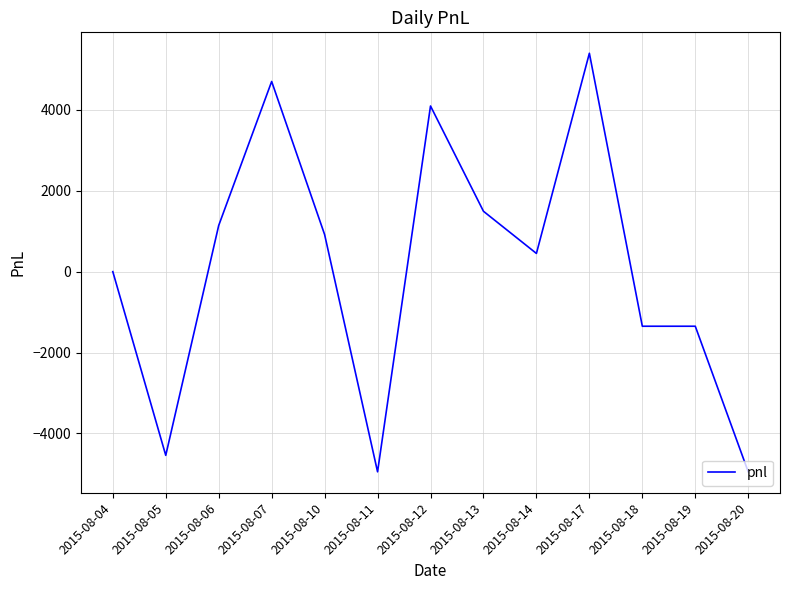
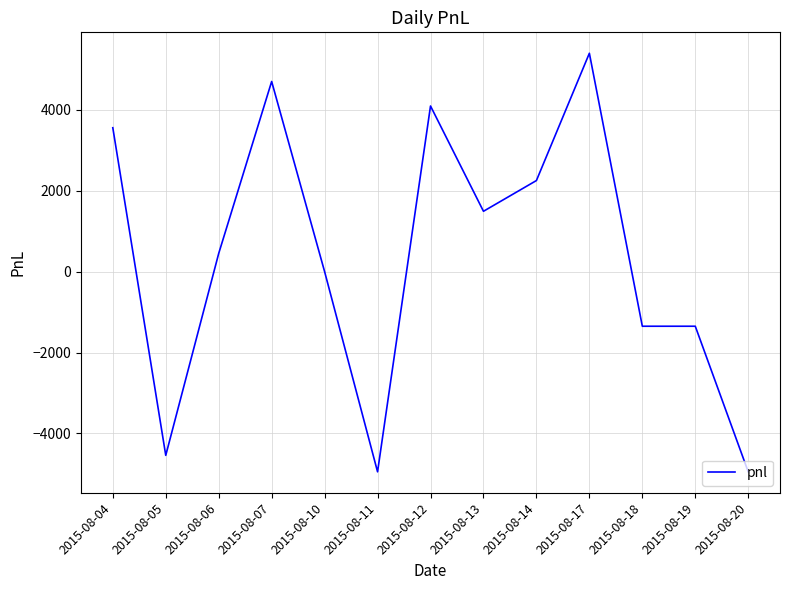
  {
-   "2015-08-04": 0,
+   "2015-08-04": 3600,
    "2015-08-05": -4500,
-   "2015-08-06": 1100,
+   "2015-08-06": 500,
    "2015-08-07": 4700,
-   "2015-08-10": 900,
+   "2015-08-10": 0,
    "2015-08-11": -5000,
    "2015-08-12": 4100,
    "2015-08-13": 1500,
-   "2015-08-14": 500,
+   "2015-08-14": 2300,
    "2015-08-17": 5400,
    "2015-08-18": -1400,
    "2015-08-19": -1400
  }
